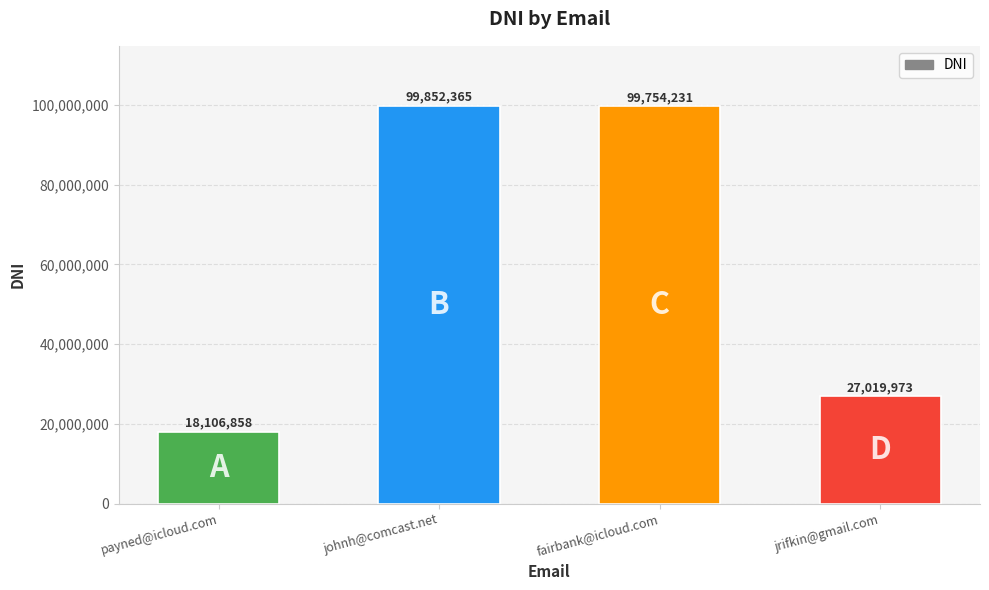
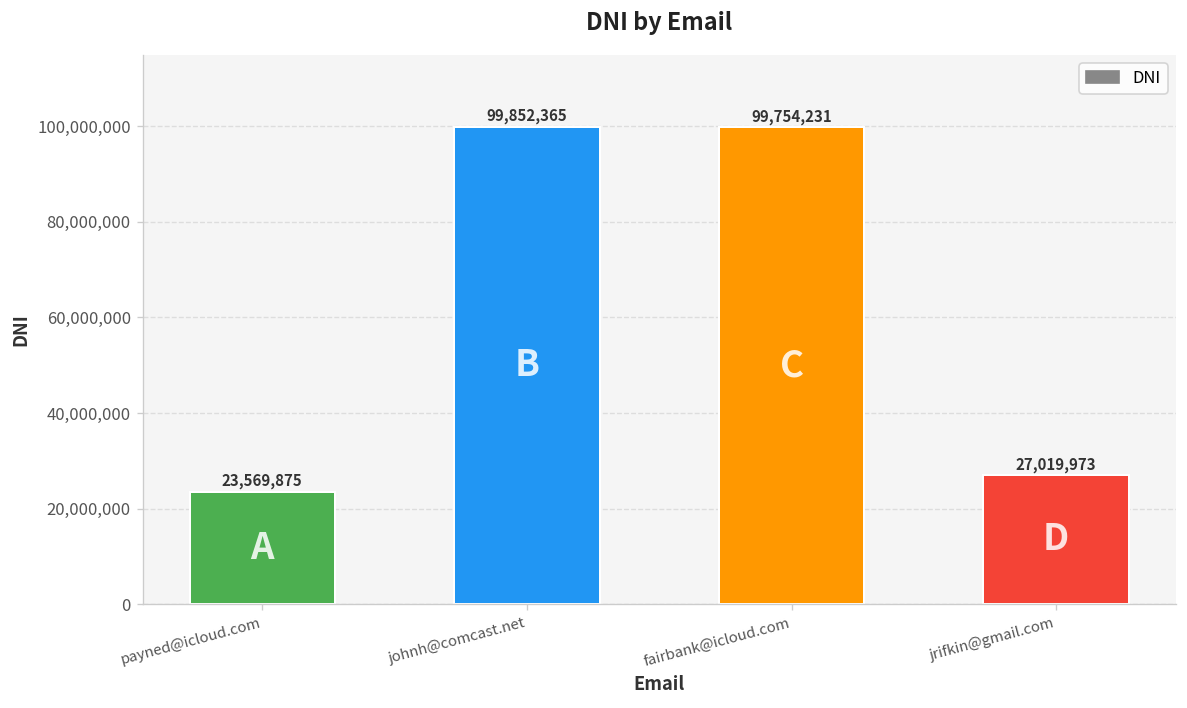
  {
-   "payned@icloud.com": "18,106,858",
+   "payned@icloud.com": "23,569,875",
    "johnh@comcast.net": "99,852,365",
    "fairbank@icloud.com": "99,754,231",
    "jrifkin@gmail.com": "27,019,973"
  }
